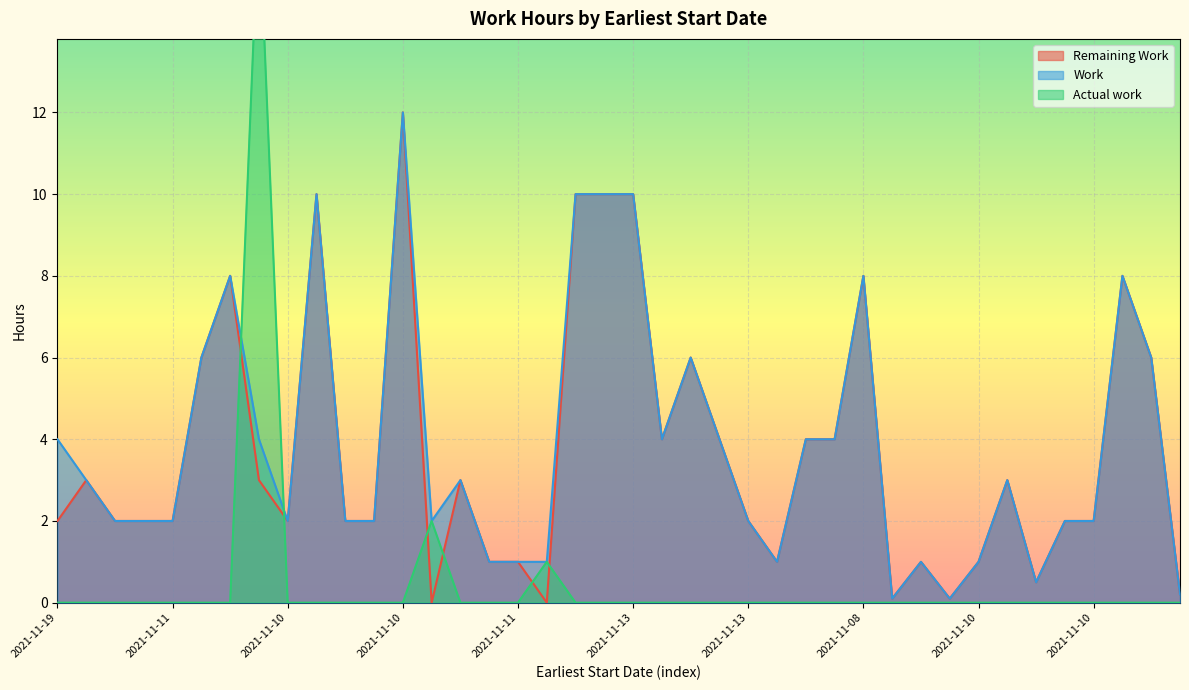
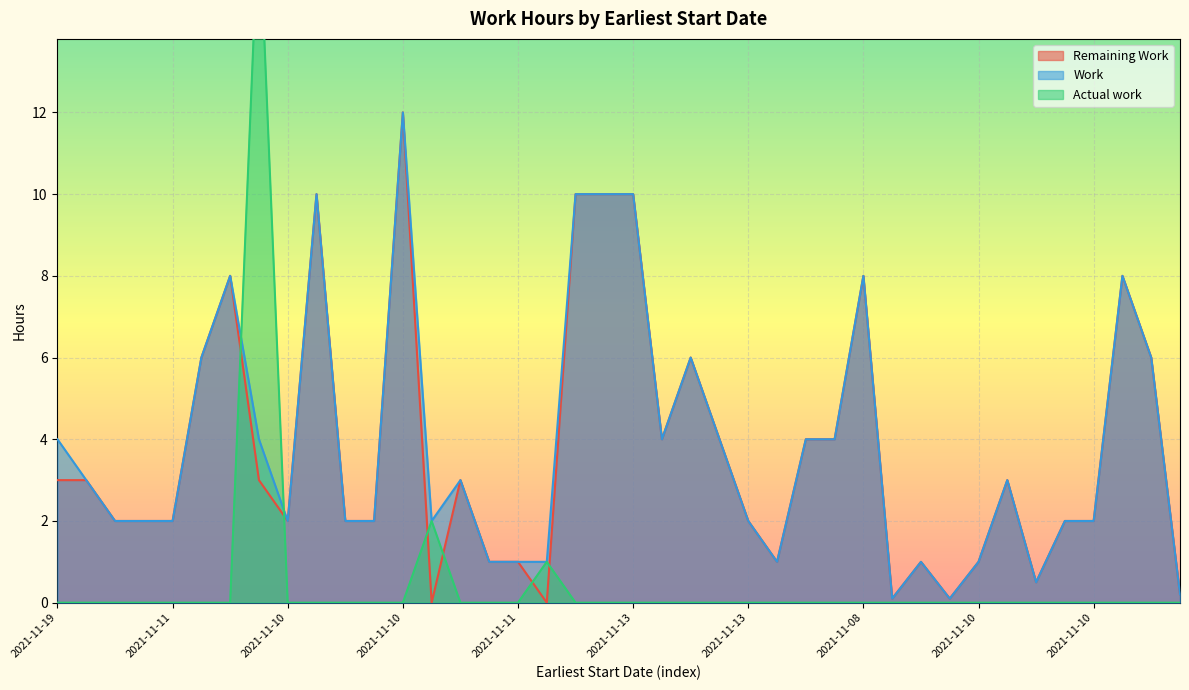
  {
    "Remaining Work": {
-     "2021-11-19": 2
+     "2021-11-19": 3
    },
    "Work": {
      "2021-11-19": 4
    },
    "Actual work": {
      "2021-11-19": 0
    }
  }
